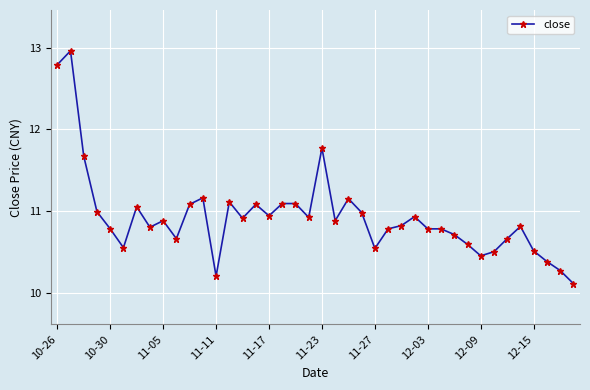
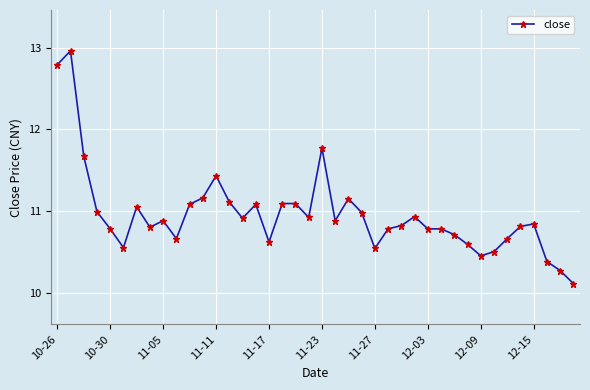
  {
    "10-26": 12.8,
    "10-30": 10.8,
    "11-05": 10.9,
-   "11-11": 10.2,
-   "11-17": 10.9,
+   "11-11": 11.4,
+   "11-17": 10.6,
    "11-23": 11.8,
    "11-27": 10.5,
    "12-03": 10.8,
    "12-09": 10.5,
-   "12-15": 10.5
+   "12-15": 10.8
  }
